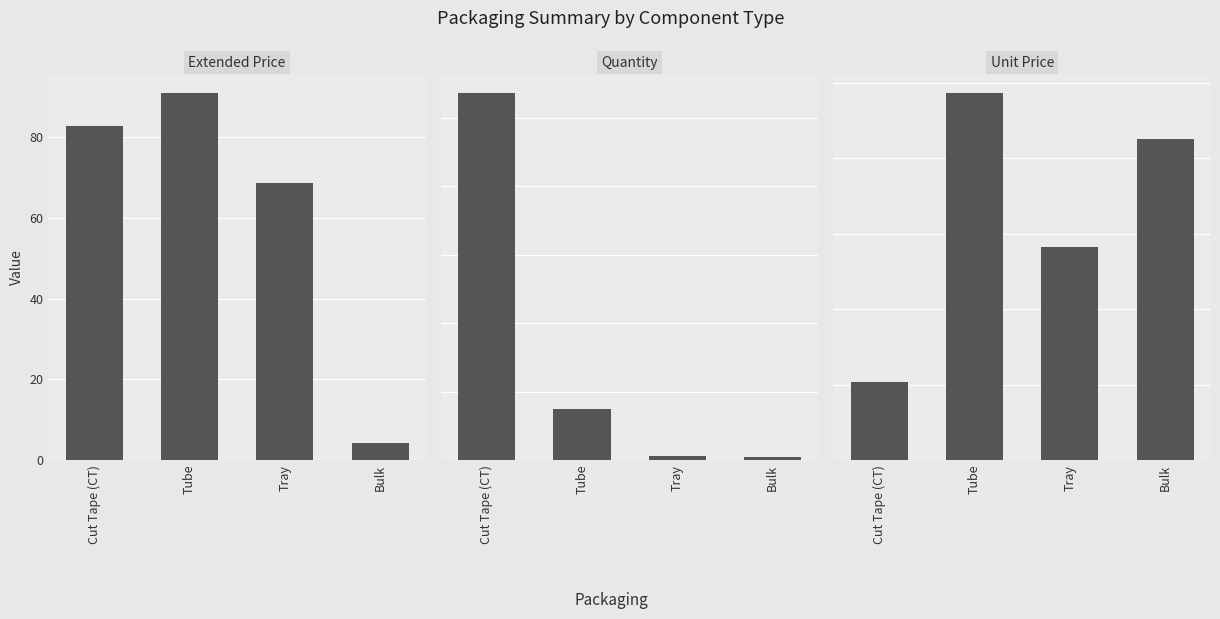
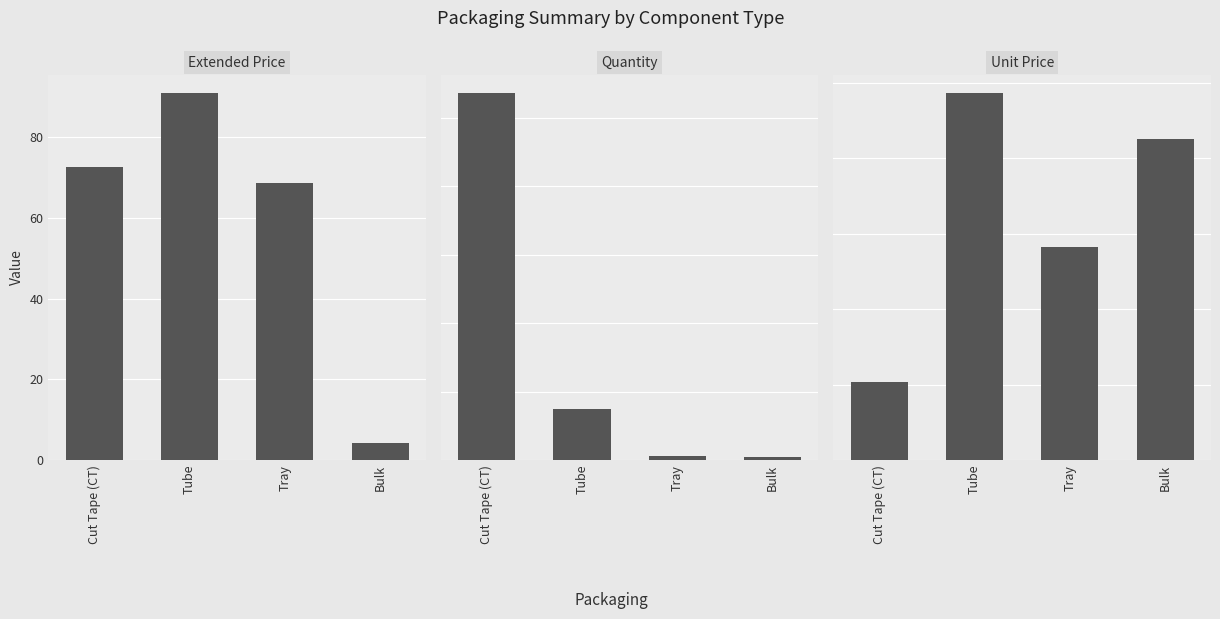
  {
    "Extended Price": {
-     "Cut Tape (CT)": 83,
+     "Cut Tape (CT)": 73,
      "Tube": 91,
      "Tray": 69,
      "Bulk": 4
    }
  }
